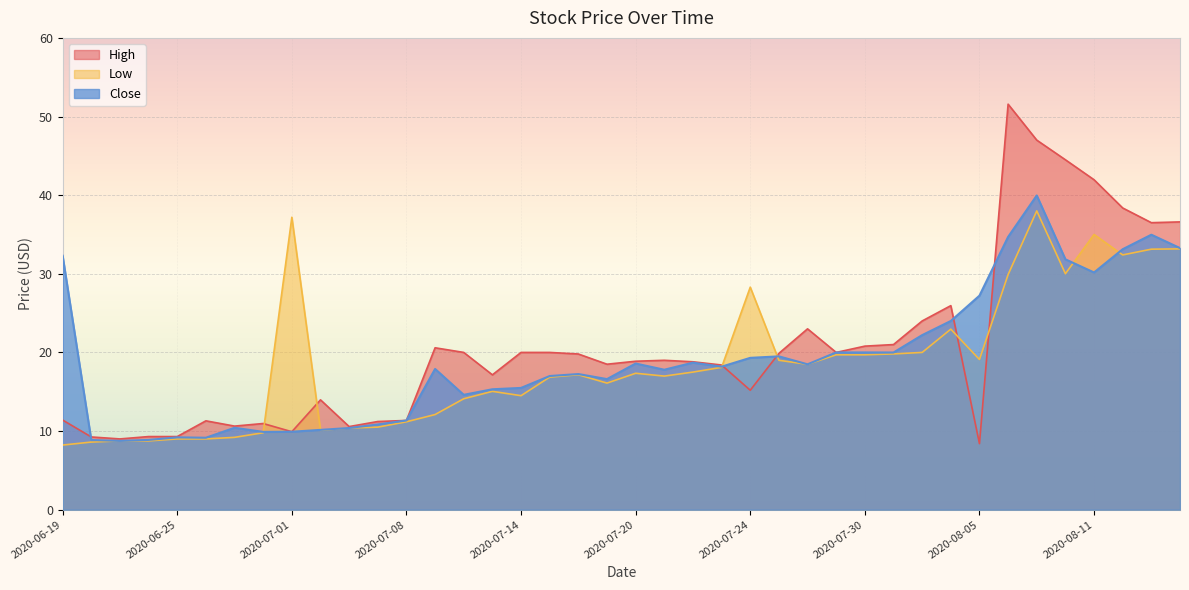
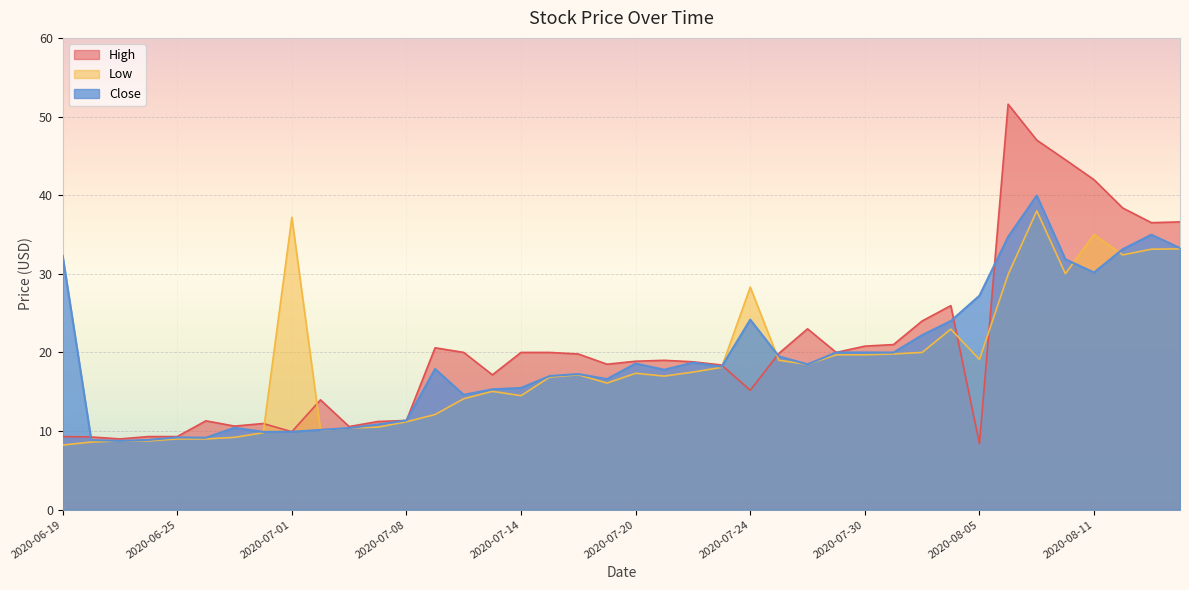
  {
    "High": {
-     "2020-06-19": 11,
+     "2020-06-19": 9,
      "2020-07-14": 20,
      "2020-07-24": 15,
      "2020-07-30": 21,
      "2020-08-05": 8,
      "2020-08-11": 42
    },
    "Low": {
      "2020-06-19": 8,
      "2020-07-01": 37,
      "2020-07-14": 15,
      "2020-07-20": 17,
      "2020-07-24": 28,
      "2020-08-05": 19,
      "2020-08-11": 35
    },
    "Close": {
      "2020-06-19": 32,
      "2020-07-14": 15,
-     "2020-07-24": 19,
+     "2020-07-24": 24,
      "2020-08-05": 27,
      "2020-08-11": 30
    }
  }
